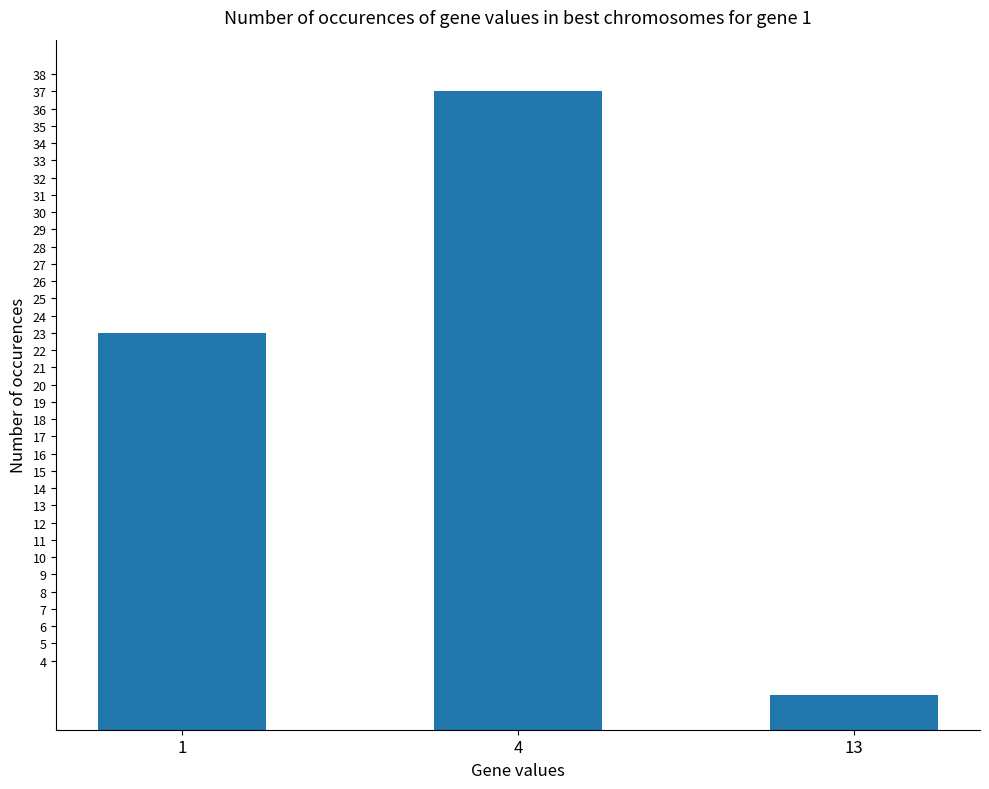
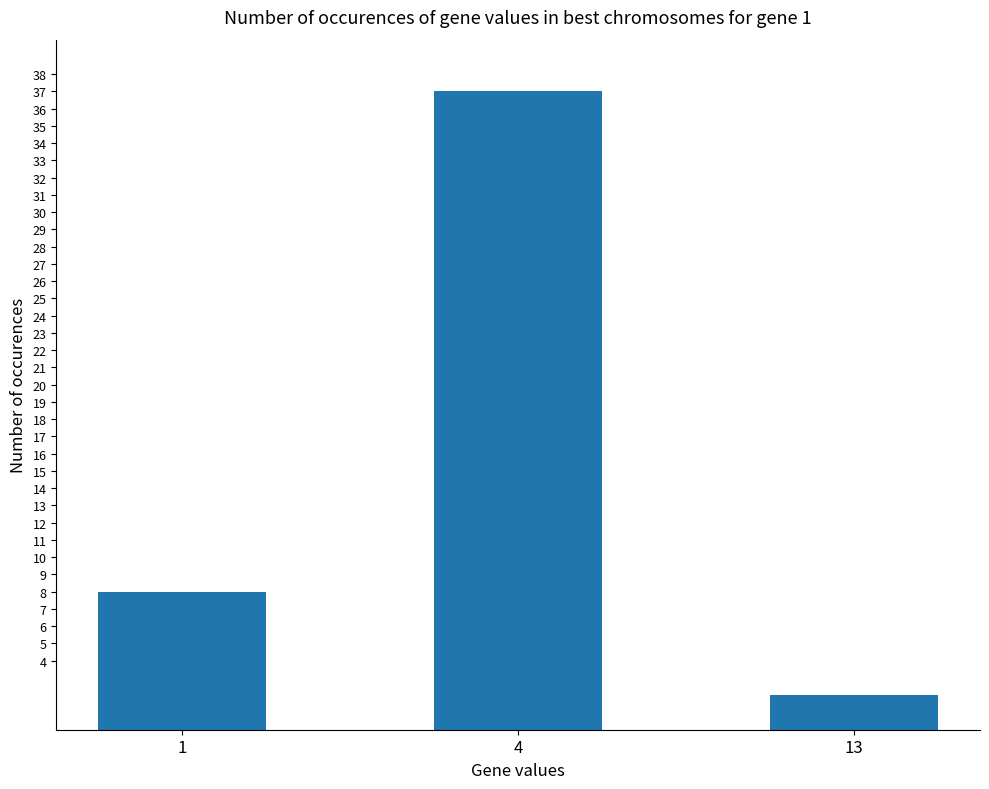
  {
-   "1": 23,
+   "1": 8,
    "4": 37,
    "13": 2
  }
